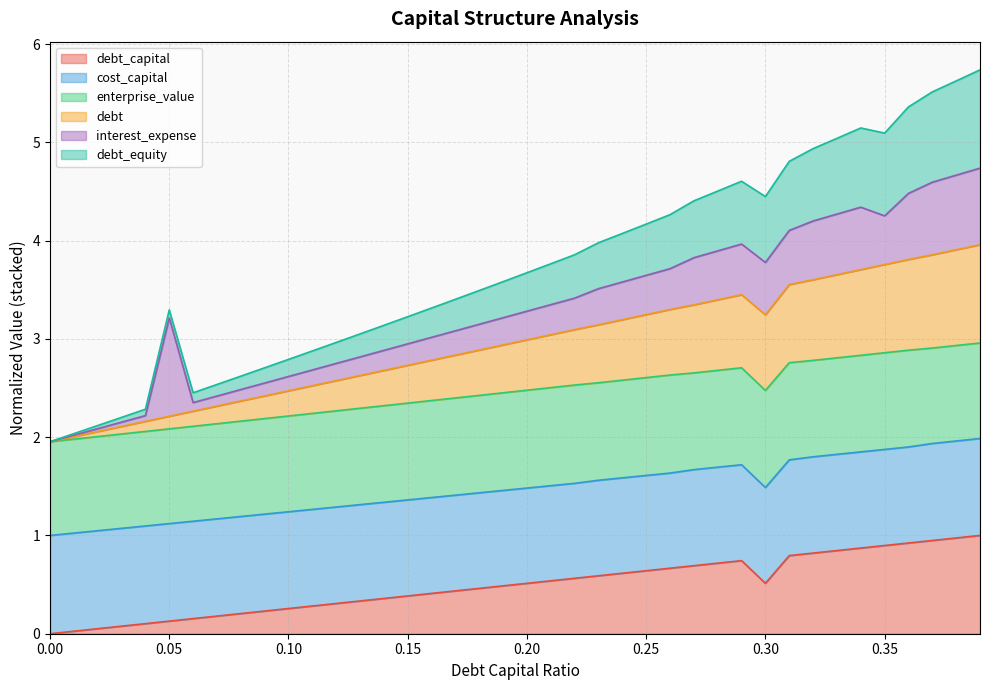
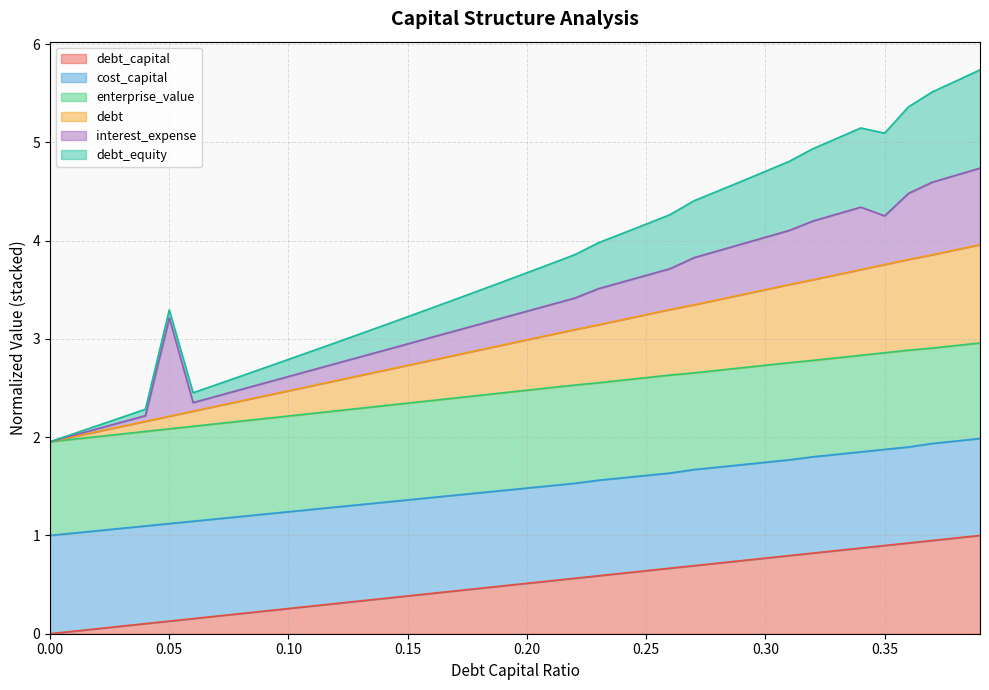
  {
    "debt_capital": {
      "0.00": 0.0,
      "0.05": 0.1,
      "0.10": 0.3,
      "0.15": 0.4,
      "0.20": 0.5,
      "0.25": 0.6,
-     "0.30": 0.5,
+     "0.30": 0.8,
      "0.35": 0.9
    },
    "debt": {
      "0.05": 0.1,
      "0.10": 0.3,
      "0.15": 0.4,
      "0.20": 0.5,
      "0.25": 0.6,
      "0.30": 0.8,
      "0.35": 0.9
    },
    "interest_expense": {
      "0.05": 1.0,
      "0.10": 0.1,
      "0.15": 0.2,
      "0.20": 0.3,
      "0.25": 0.4,
      "0.30": 0.5,
      "0.35": 0.5
    }
  }
